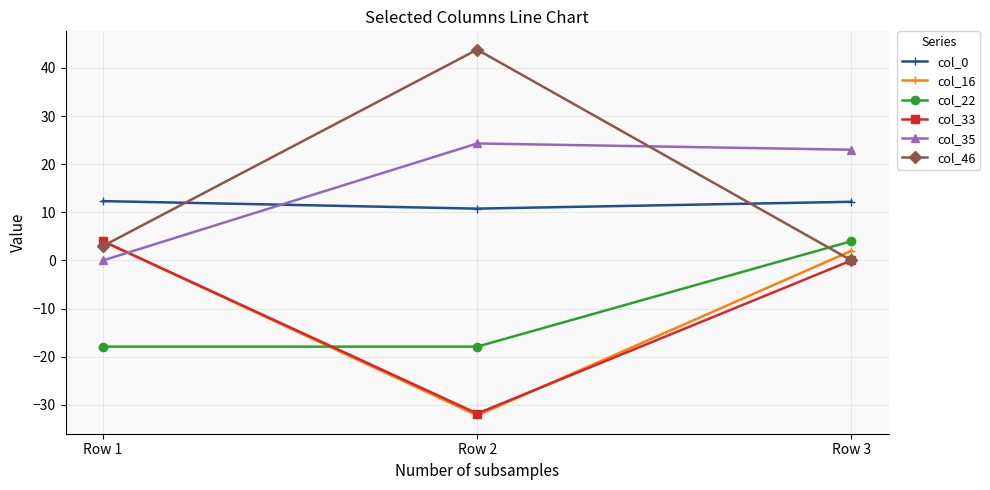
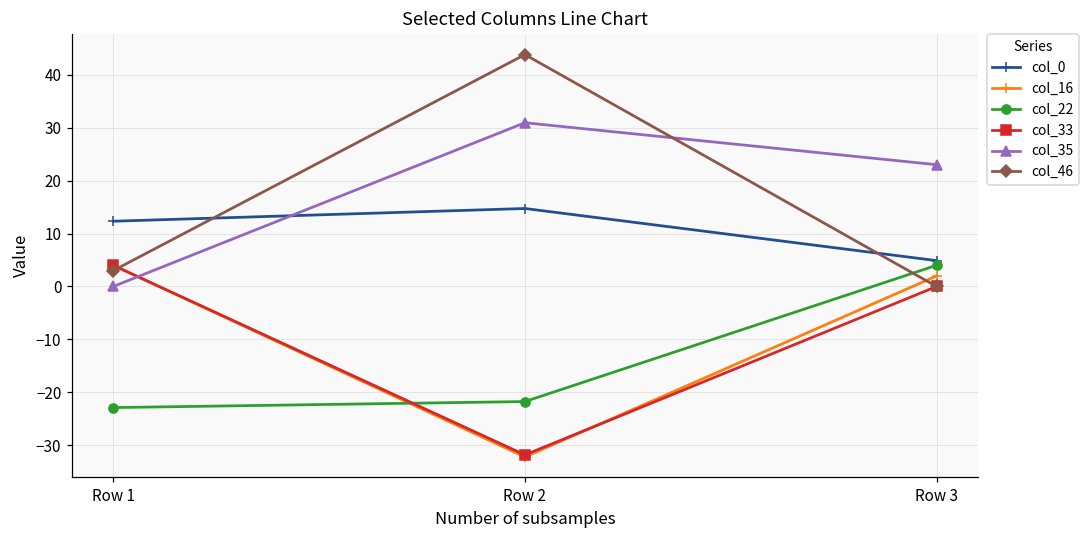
  {
    "col_0": {
      "Row 1": 12,
-     "Row 2": 11,
-     "Row 3": 12
+     "Row 2": 15,
+     "Row 3": 5
    },
    "col_16": {
      "Row 3": 2
    },
    "col_22": {
-     "Row 1": -18,
-     "Row 2": -18,
+     "Row 1": -23,
+     "Row 2": -22,
      "Row 3": 4
    },
    "col_35": {
      "Row 1": 0,
-     "Row 2": 24,
+     "Row 2": 31,
      "Row 3": 23
    },
    "col_46": {
      "Row 1": 3,
      "Row 2": 44
    }
  }
